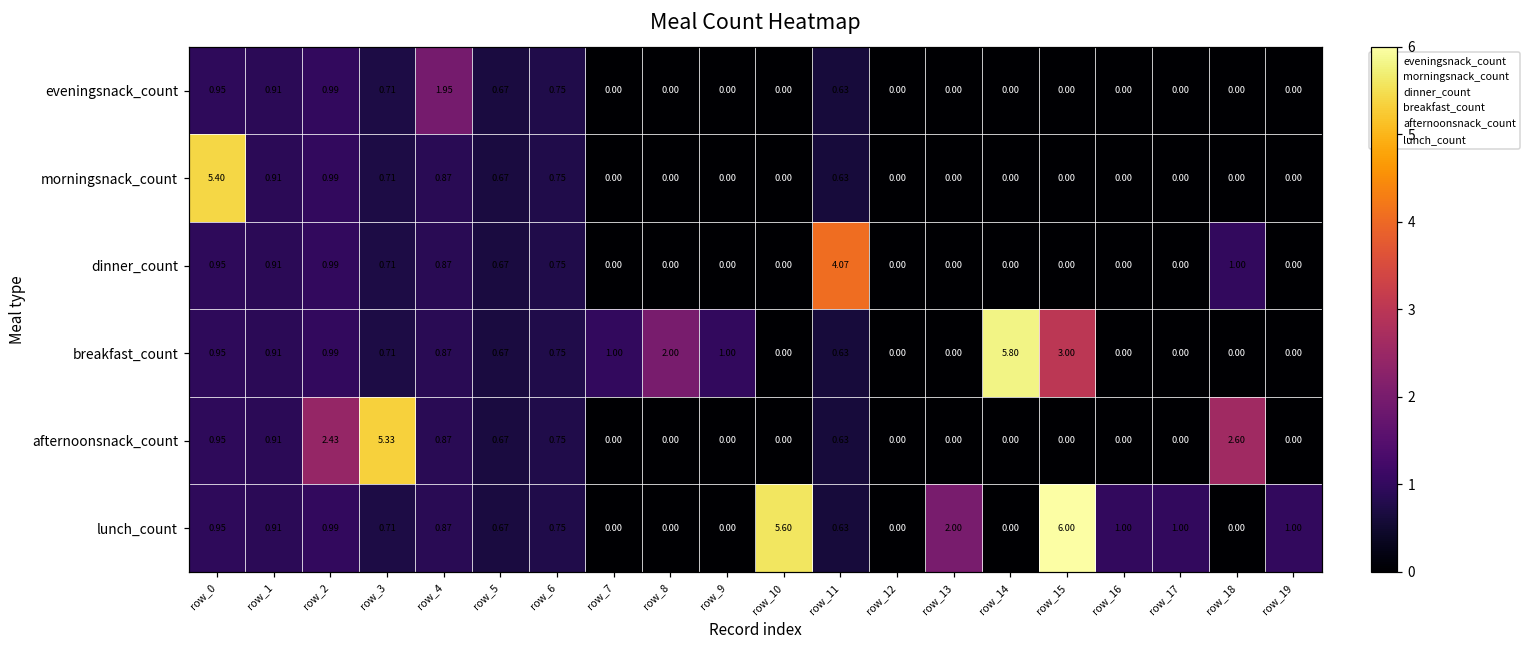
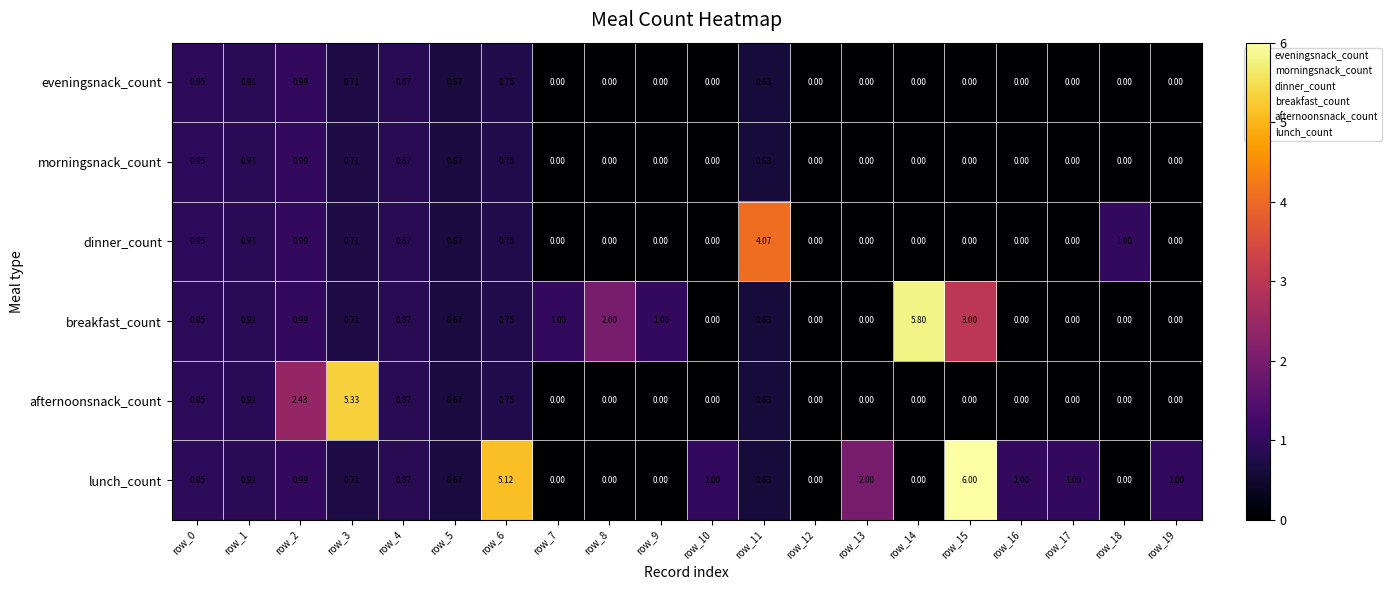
  {
    "eveningsnack_count": {
      "row_0": 0.95,
      "row_1": 0.91,
      "row_2": 0.99,
      "row_3": 0.71,
-     "row_4": 1.95,
+     "row_4": 0.87,
      "row_5": 0.67,
      "row_6": 0.75,
      "row_7": 0.00,
      "row_8": 0.00,
      "row_9": 0.00,
      "row_10": 0.00,
      "row_11": 0.63,
      "row_12": 0.00,
      "row_13": 0.00,
      "row_14": 0.00,
      "row_15": 0.00,
      "row_16": 0.00,
      "row_17": 0.00,
      "row_18": 0.00,
      "row_19": 0.00
    },
    "morningsnack_count": {
-     "row_0": 5.40,
+     "row_0": 0.95,
      "row_1": 0.91,
      "row_2": 0.99,
      "row_3": 0.71,
      "row_4": 0.87,
      "row_5": 0.67,
      "row_6": 0.75,
      "row_7": 0.00,
      "row_8": 0.00,
      "row_9": 0.00,
      "row_10": 0.00,
      "row_11": 0.63,
      "row_12": 0.00,
      "row_13": 0.00,
      "row_14": 0.00,
      "row_15": 0.00,
      "row_16": 0.00,
      "row_17": 0.00,
      "row_18": 0.00,
      "row_19": 0.00
    },
    "dinner_count": {
      "row_0": 0.95,
      "row_1": 0.91,
      "row_2": 0.99,
      "row_3": 0.71,
      "row_4": 0.87,
      "row_5": 0.67,
      "row_6": 0.75,
      "row_7": 0.00,
      "row_8": 0.00,
      "row_9": 0.00,
      "row_10": 0.00,
      "row_11": 4.07,
      "row_12": 0.00,
      "row_13": 0.00,
      "row_14": 0.00,
      "row_15": 0.00,
      "row_16": 0.00,
      "row_17": 0.00,
      "row_18": 1.00,
      "row_19": 0.00
    },
    "breakfast_count": {
      "row_0": 0.95,
      "row_1": 0.91,
      "row_2": 0.99,
      "row_3": 0.71,
      "row_4": 0.87,
      "row_5": 0.67,
      "row_6": 0.75,
      "row_7": 1.00,
      "row_8": 2.00,
      "row_9": 1.00,
      "row_10": 0.00,
      "row_11": 0.63,
      "row_12": 0.00,
      "row_13": 0.00,
      "row_14": 5.80,
      "row_15": 3.00,
      "row_16": 0.00,
      "row_17": 0.00,
      "row_18": 0.00,
      "row_19": 0.00
    },
    "afternoonsnack_count": {
      "row_0": 0.95,
      "row_1": 0.91,
      "row_2": 2.43,
      "row_3": 5.33,
      "row_4": 0.87,
      "row_5": 0.67,
      "row_6": 0.75,
      "row_7": 0.00,
      "row_8": 0.00,
      "row_9": 0.00,
      "row_10": 0.00,
      "row_11": 0.63,
      "row_12": 0.00,
      "row_13": 0.00,
      "row_14": 0.00,
      "row_15": 0.00,
      "row_16": 0.00,
      "row_17": 0.00,
-     "row_18": 2.60,
+     "row_18": 0.00,
      "row_19": 0.00
    },
    "lunch_count": {
      "row_0": 0.95,
      "row_1": 0.91,
      "row_2": 0.99,
      "row_3": 0.71,
      "row_4": 0.87,
      "row_5": 0.67,
-     "row_6": 0.75,
+     "row_6": 5.12,
      "row_7": 0.00,
      "row_8": 0.00,
      "row_9": 0.00,
-     "row_10": 5.60,
+     "row_10": 1.00,
      "row_11": 0.63,
      "row_12": 0.00,
      "row_13": 2.00,
      "row_14": 0.00,
      "row_15": 6.00,
      "row_16": 1.00,
      "row_17": 1.00,
      "row_18": 0.00,
      "row_19": 1.00
    }
  }
